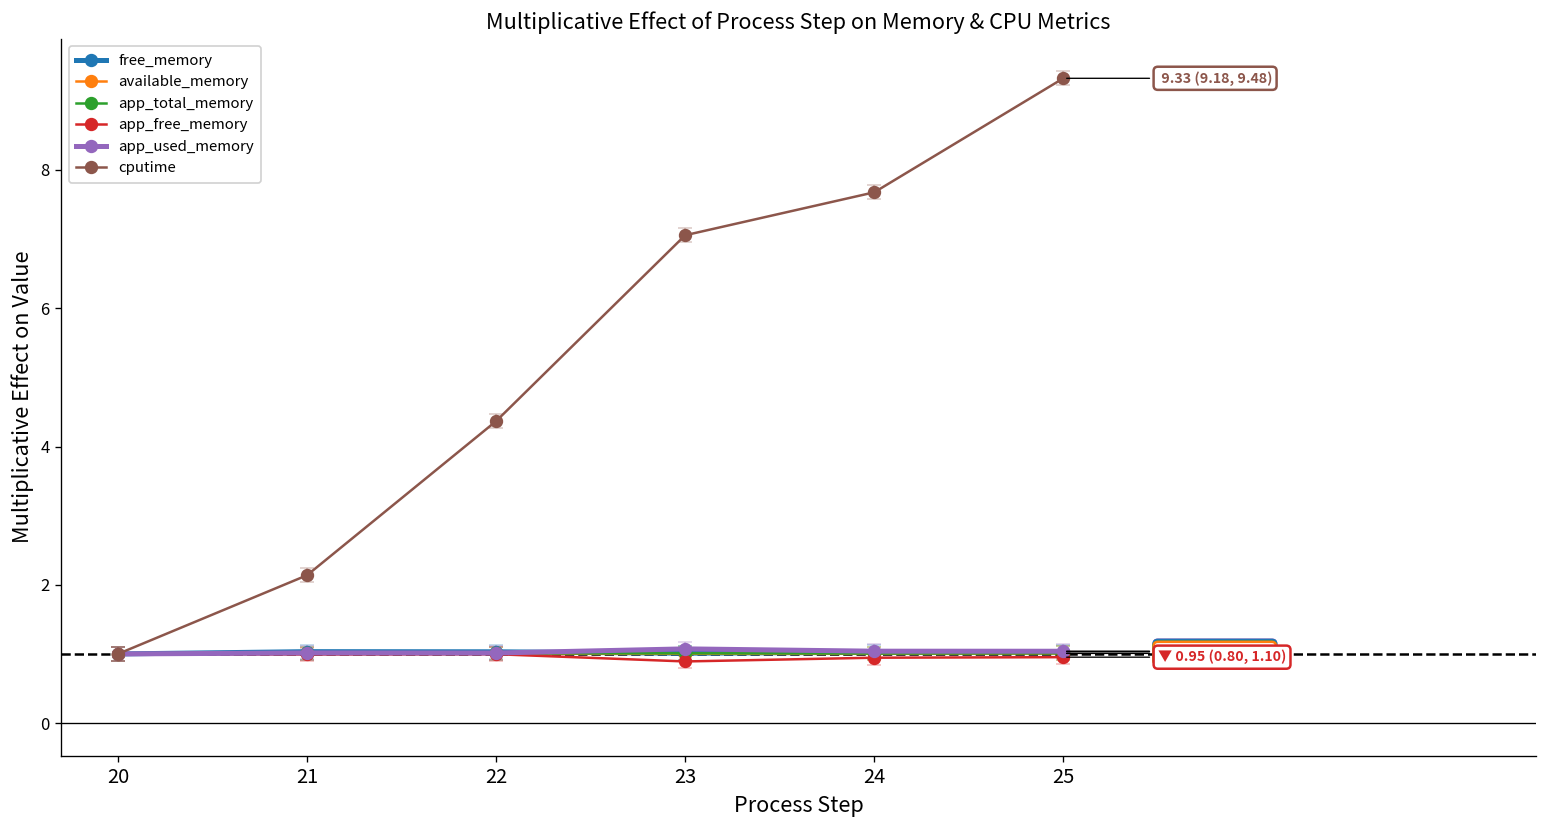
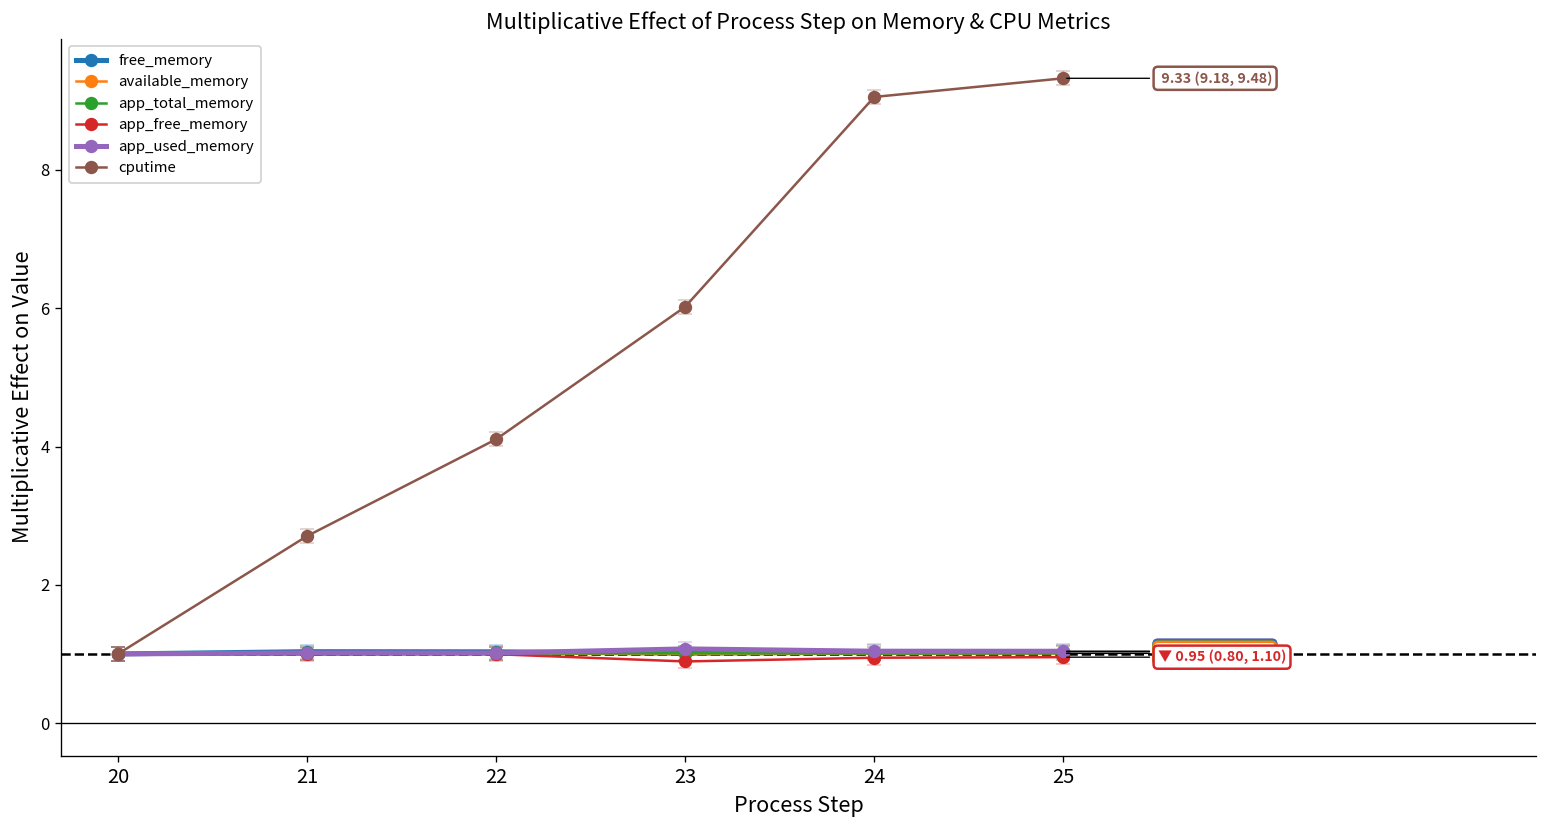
  {
    "cputime": {
-     "21": 2.1,
-     "22": 4.4,
-     "23": 7.1,
-     "24": 7.7
+     "21": 2.7,
+     "22": 4.1,
+     "23": 6.0,
+     "24": 9.1
    }
  }
